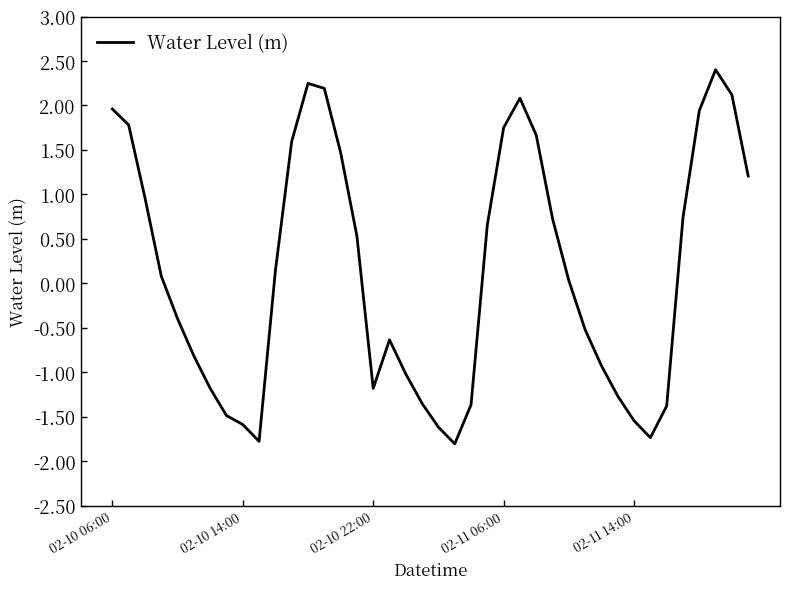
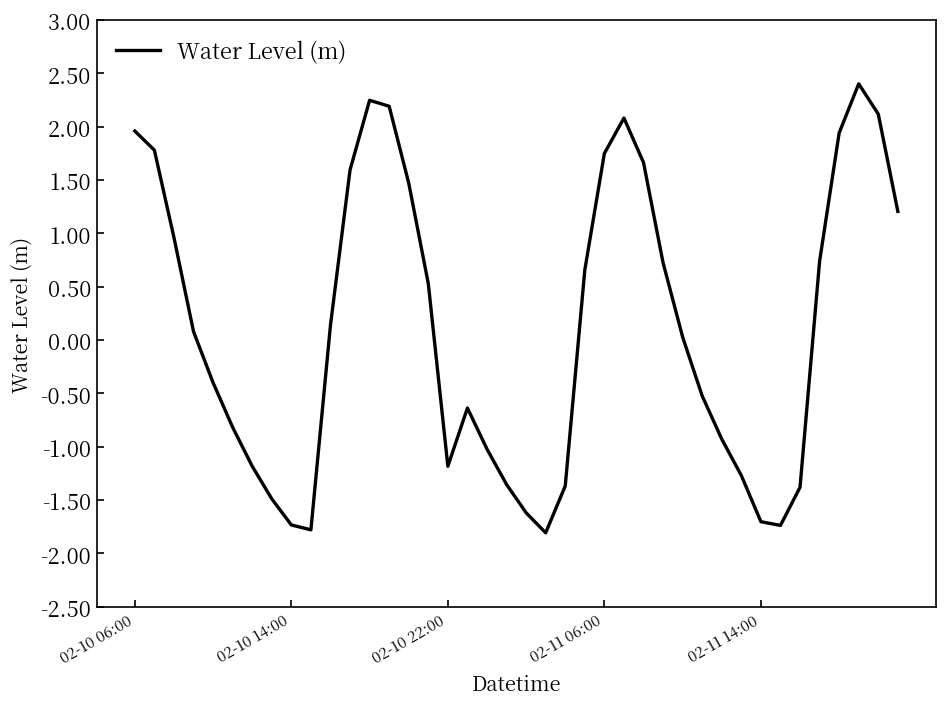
  {
    "02-10 06:00": 2.0,
-   "02-10 14:00": -1.6,
+   "02-10 14:00": -1.7,
    "02-10 22:00": -1.2,
    "02-11 06:00": 1.8,
-   "02-11 14:00": -1.5
+   "02-11 14:00": -1.7
  }
